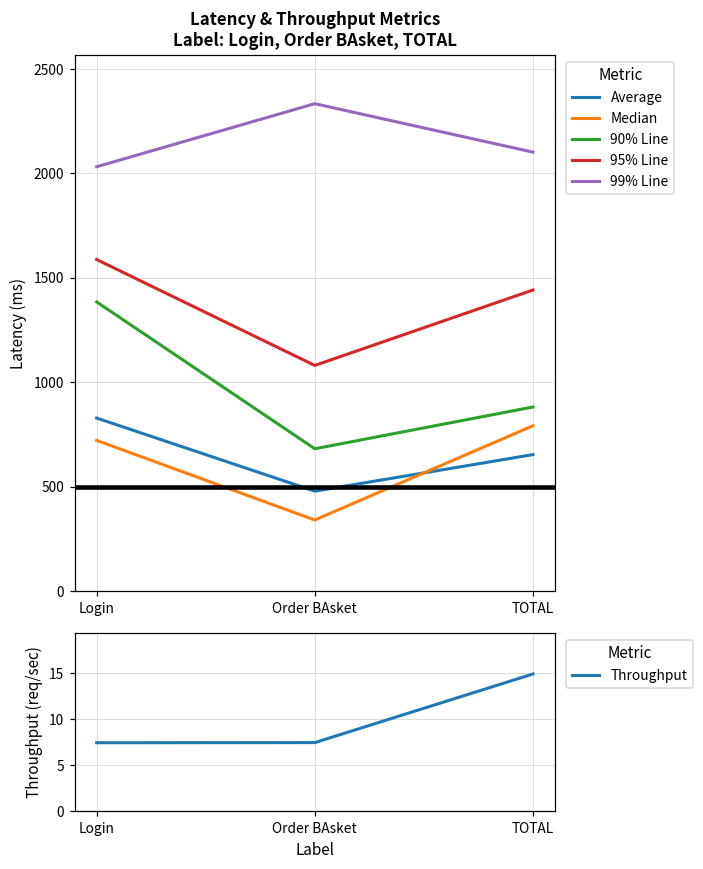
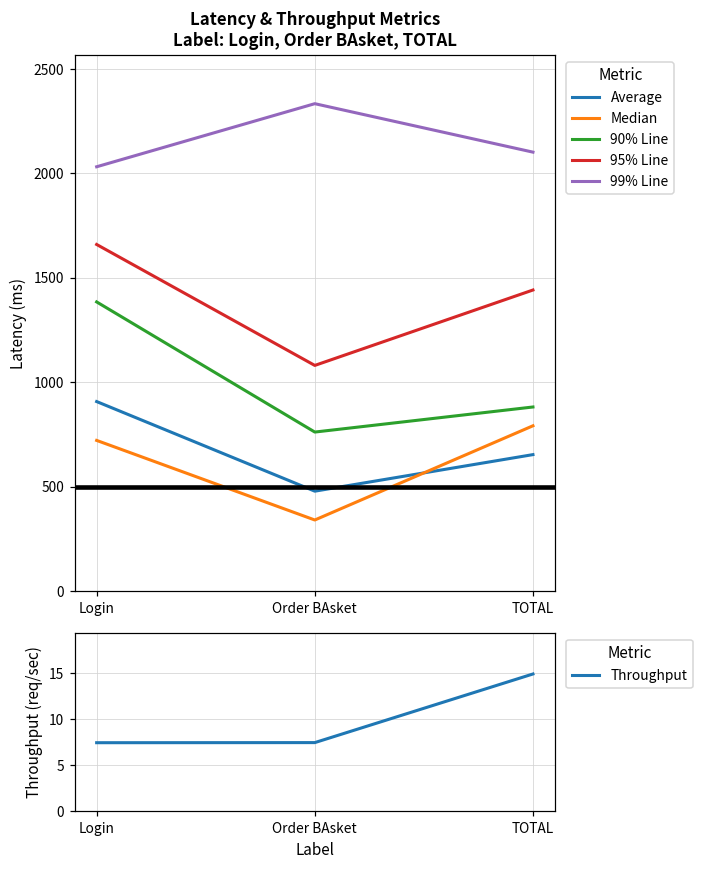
  {
    "Latency & Throughput Metrics Label: Login, Order BAsket, TOTAL": {
      "Average": {
-       "Login": 830,
+       "Login": 910,
        "Order BAsket": 480,
        "TOTAL": 650
      },
      "Median": {
        "Login": 720,
        "Order BAsket": 340,
        "TOTAL": 790
      },
      "90% Line": {
        "Login": 1390,
-       "Order BAsket": 680,
+       "Order BAsket": 760,
        "TOTAL": 880
      },
      "95% Line": {
-       "Login": 1590,
+       "Login": 1660,
        "Order BAsket": 1080,
        "TOTAL": 1440
      },
      "99% Line": {
        "Login": 2030,
        "Order BAsket": 2330,
        "TOTAL": 2100
      }
    }
  }
